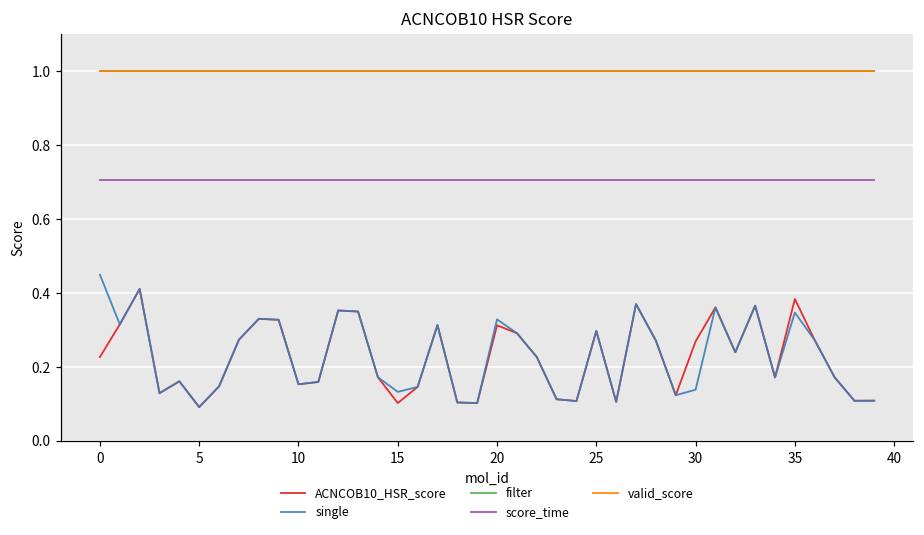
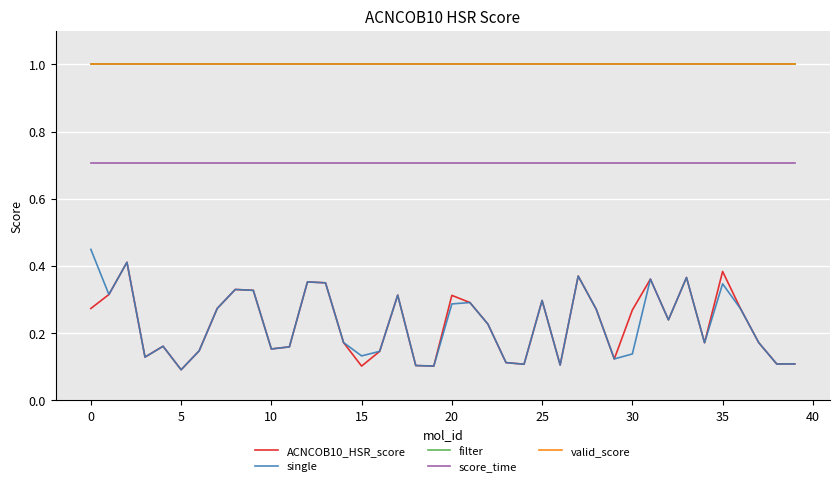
  {
    "ACNCOB10_HSR_score": {
-     "0": 0.23,
+     "0": 0.27,
      "15": 0.10,
      "20": 0.31,
      "30": 0.27,
      "35": 0.38
    },
    "single": {
      "0": 0.45,
      "15": 0.13,
-     "20": 0.33,
+     "20": 0.29,
      "30": 0.14,
      "35": 0.35
    },
    "valid_score": {
      "0": 1.00,
      "5": 1.00,
      "10": 1.00,
      "15": 1.00,
      "20": 1.00,
      "25": 1.00,
      "30": 1.00,
      "35": 1.00
    },
    "score_time": {
      "0": 0.71,
      "5": 0.71,
      "10": 0.71,
      "15": 0.71,
      "20": 0.71,
      "25": 0.71,
      "30": 0.71,
      "35": 0.71
    }
  }
